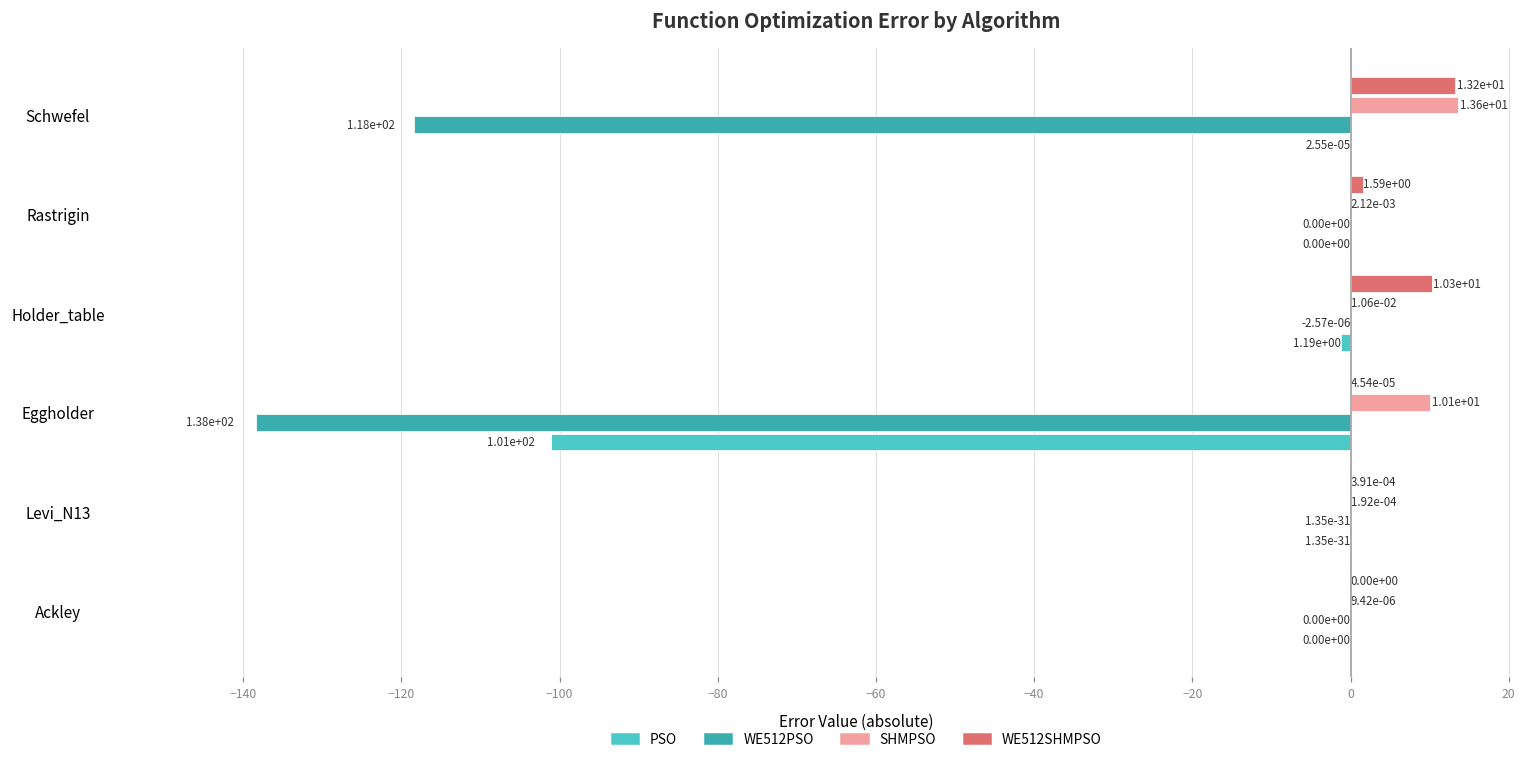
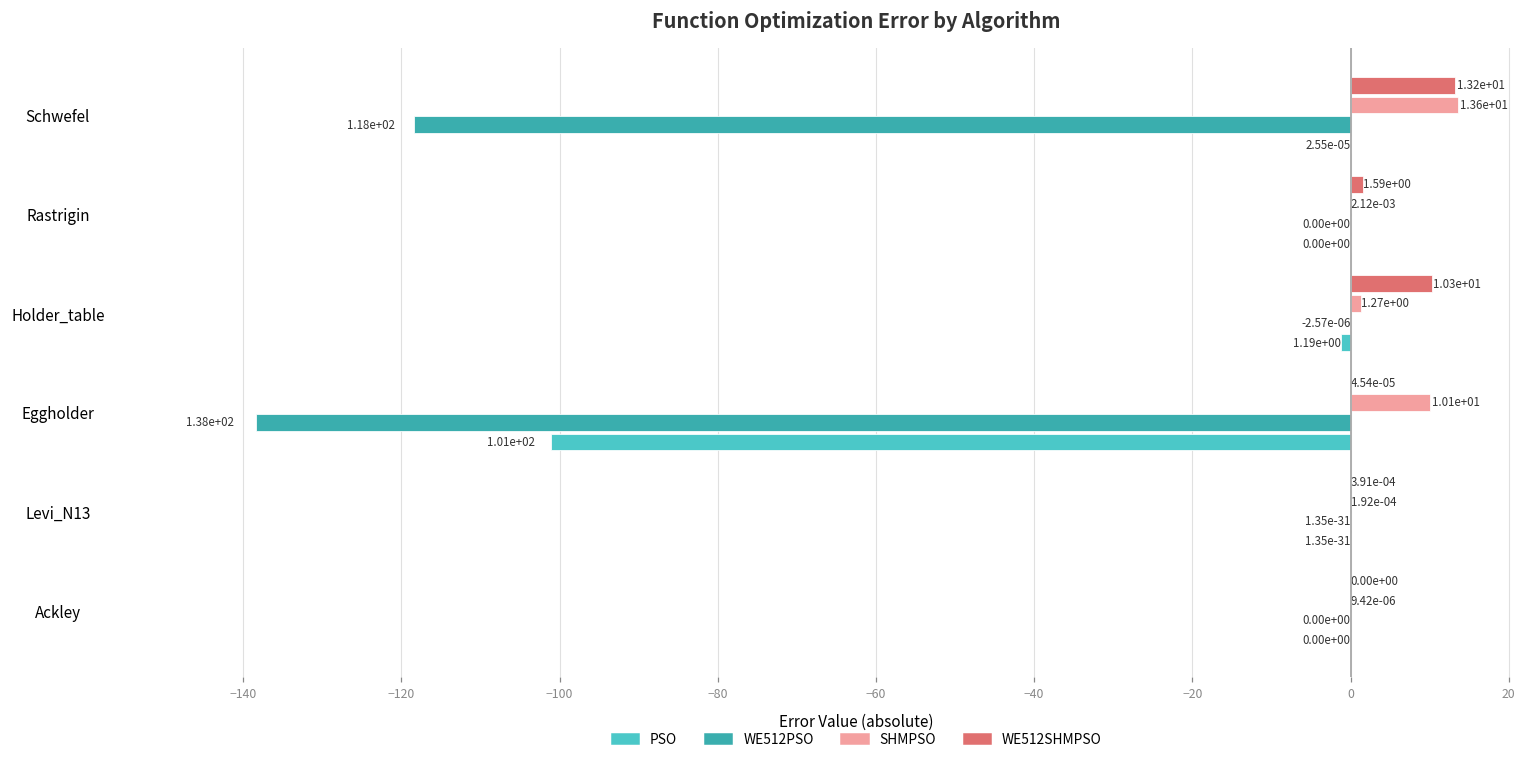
  {
    "SHMPSO": {
      "Schwefel": "1.36e+01",
      "Rastrigin": "2.12e-03",
-     "Holder_table": "1.06e-02",
+     "Holder_table": "1.27e+00",
      "Eggholder": "1.01e+01",
      "Levi_N13": "1.92e-04",
      "Ackley": "9.42e-06"
    },
    "WE512SHMPSO": {
      "Schwefel": "1.32e+01",
      "Rastrigin": "1.59e+00",
      "Holder_table": "1.03e+01",
      "Eggholder": "4.54e-05",
      "Levi_N13": "3.91e-04",
      "Ackley": "0.00e+00"
    }
  }
